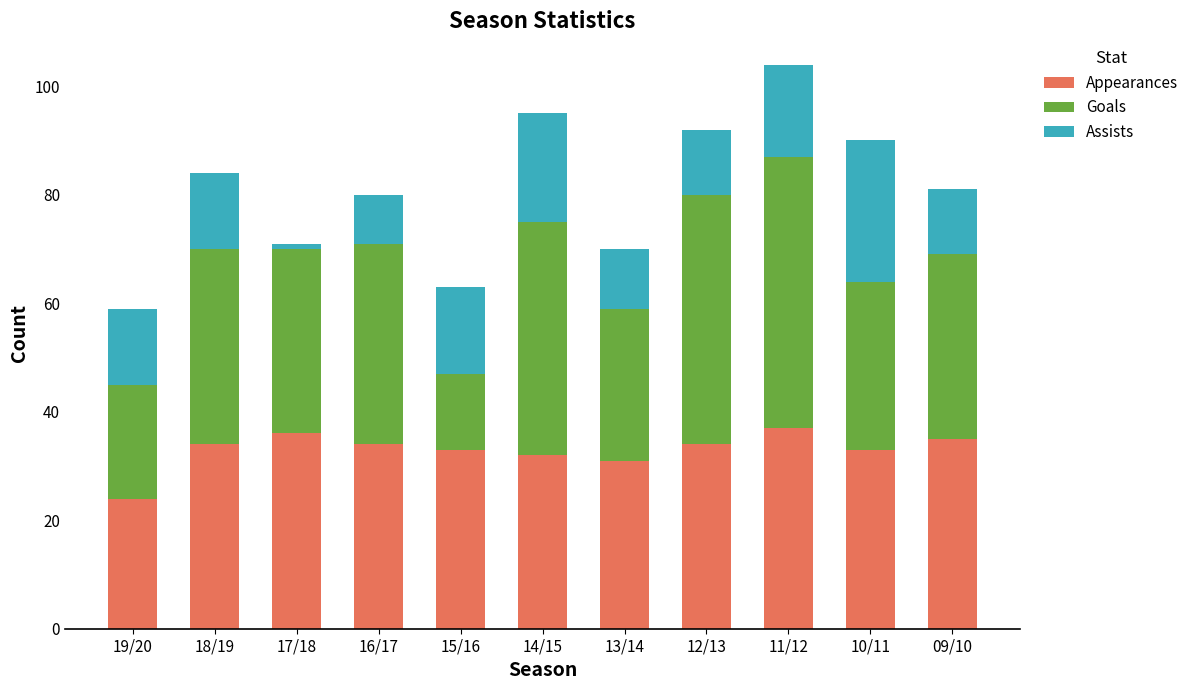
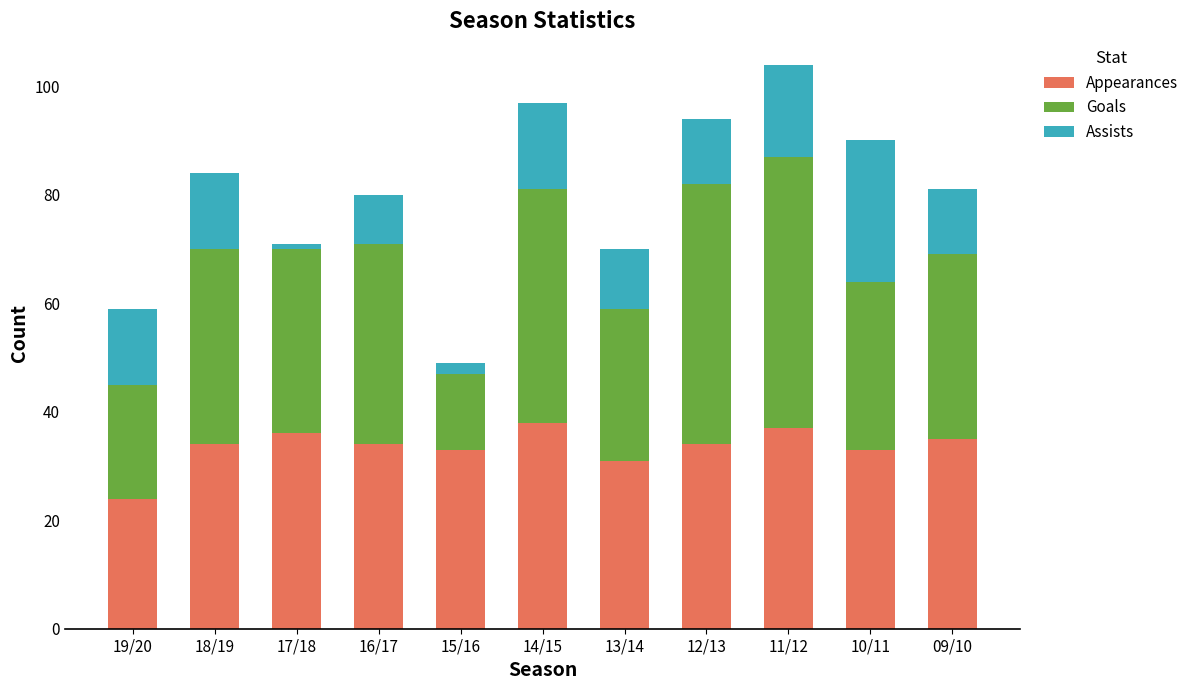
  {
    "Appearances": {
      "19/20": 24,
      "18/19": 34,
      "17/18": 36,
      "16/17": 34,
      "15/16": 33,
-     "14/15": 32,
+     "14/15": 38,
      "13/14": 31,
      "12/13": 34,
      "11/12": 37,
      "10/11": 33,
      "09/10": 35
    },
    "Goals": {
      "19/20": 21,
      "18/19": 36,
      "17/18": 34,
      "16/17": 37,
      "15/16": 14,
      "14/15": 43,
      "13/14": 28,
-     "12/13": 46,
+     "12/13": 48,
      "11/12": 50,
      "10/11": 31,
      "09/10": 34
    },
    "Assists": {
      "19/20": 14,
      "18/19": 14,
      "17/18": 1,
      "16/17": 9,
-     "15/16": 16,
-     "14/15": 20,
+     "15/16": 2,
+     "14/15": 16,
      "13/14": 11,
      "12/13": 12,
      "11/12": 17,
      "10/11": 26,
      "09/10": 12
    }
  }
